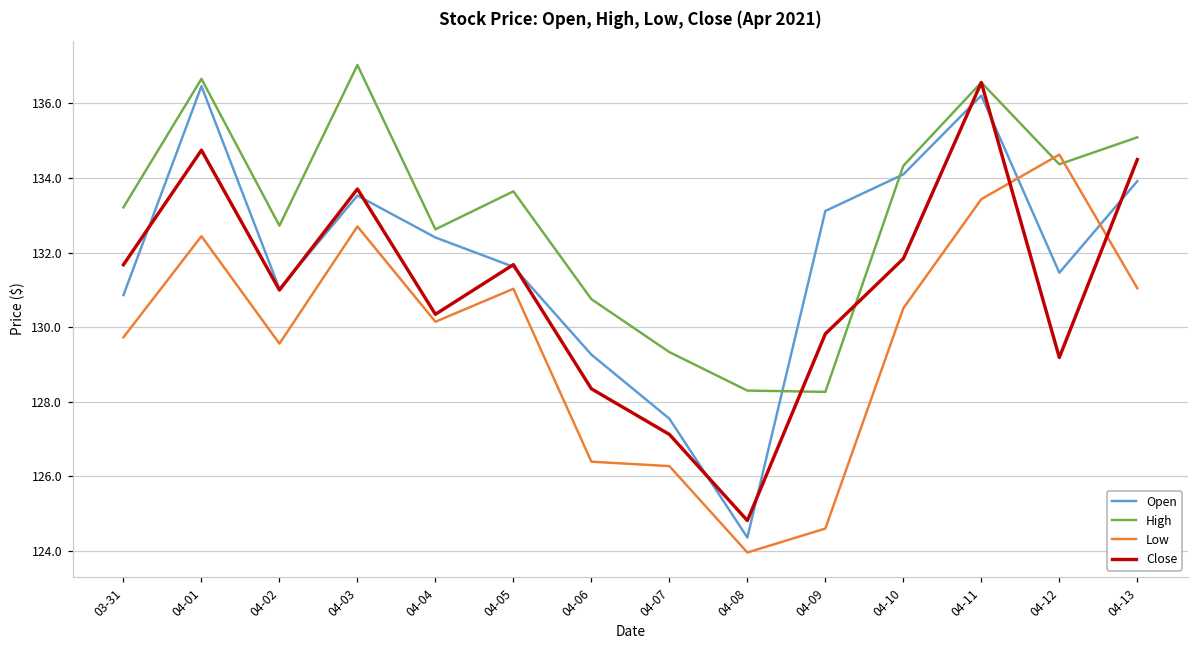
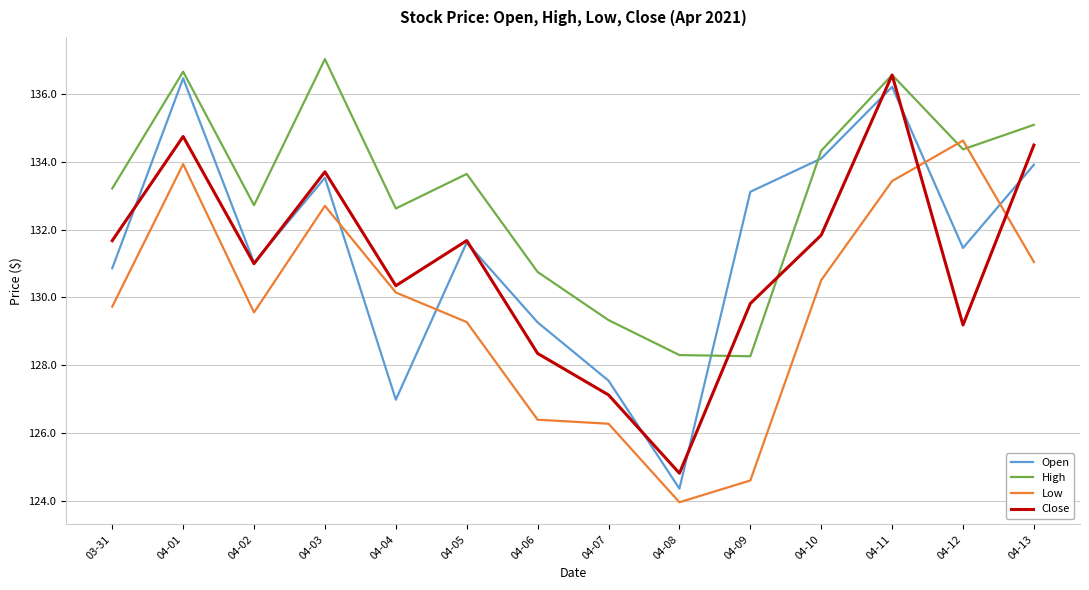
  {
    "Open": {
      "03-31": 130.9,
      "04-01": 136.5,
      "04-03": 133.5,
-     "04-04": 132.4,
+     "04-04": 127.0,
      "04-06": 129.3,
      "04-07": 127.5,
      "04-08": 124.4,
      "04-09": 133.1,
      "04-10": 134.1,
      "04-11": 136.2,
      "04-12": 131.5,
      "04-13": 133.9
    },
    "High": {
      "03-31": 133.2,
      "04-01": 136.7,
      "04-02": 132.7,
      "04-03": 137.0,
      "04-04": 132.6,
      "04-05": 133.6,
      "04-06": 130.7,
      "04-07": 129.3,
      "04-08": 128.3,
      "04-09": 128.3,
      "04-10": 134.3,
      "04-12": 134.4,
      "04-13": 135.1
    },
    "Low": {
      "03-31": 129.7,
-     "04-01": 132.4,
+     "04-01": 133.9,
      "04-02": 129.6,
      "04-03": 132.7,
      "04-04": 130.1,
-     "04-05": 131.0,
+     "04-05": 129.3,
      "04-06": 126.4,
      "04-07": 126.3,
      "04-08": 124.0,
      "04-09": 124.6,
      "04-10": 130.5,
      "04-11": 133.4,
      "04-12": 134.6,
      "04-13": 131.0
    },
    "Close": {
      "03-31": 131.7,
      "04-01": 134.7,
      "04-03": 133.7,
      "04-04": 130.3,
      "04-06": 128.3,
      "04-07": 127.1,
      "04-08": 124.8,
      "04-09": 129.8,
      "04-10": 131.8,
      "04-12": 129.2,
      "04-13": 134.5
    }
  }
